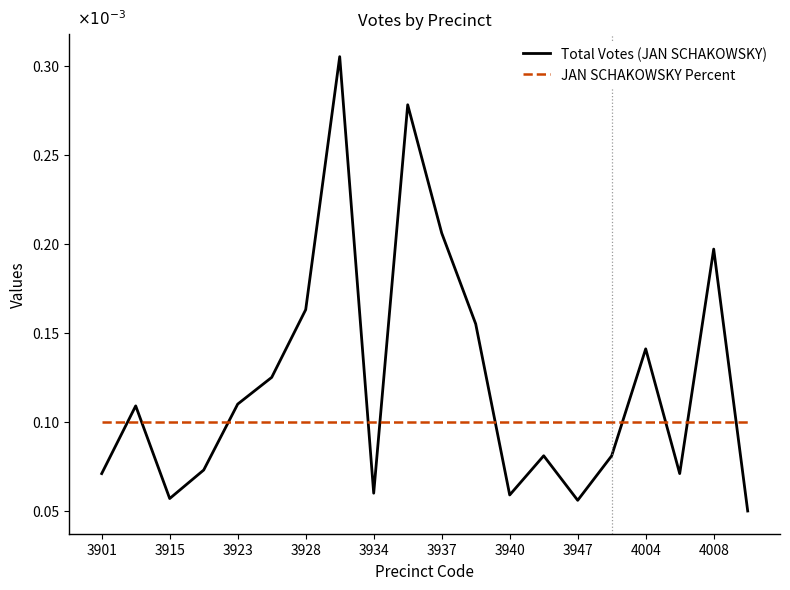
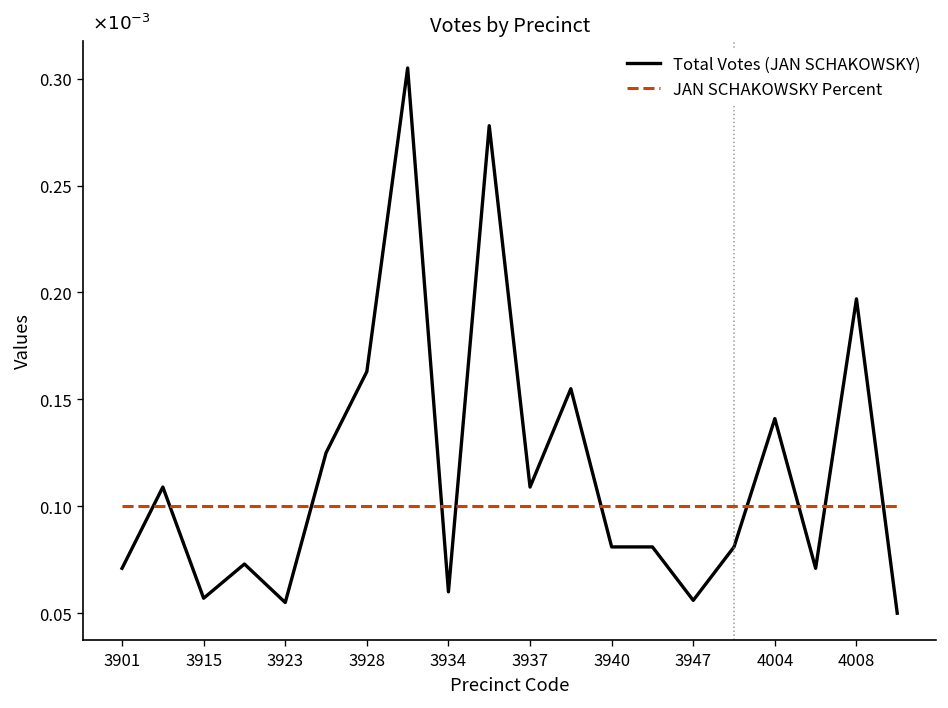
  {
    "Total Votes (JAN SCHAKOWSKY)": {
      "3901": 0.071,
      "3915": 0.057,
-     "3923": 0.110,
+     "3923": 0.055,
      "3928": 0.163,
      "3934": 0.060,
-     "3937": 0.206,
-     "3940": 0.059,
+     "3937": 0.109,
+     "3940": 0.081,
      "3947": 0.056,
      "4004": 0.141,
      "4008": 0.197
    },
    "JAN SCHAKOWSKY Percent": {
      "3901": 0.100,
      "3915": 0.100,
      "3923": 0.100,
      "3928": 0.100,
      "3934": 0.100,
      "3937": 0.100,
      "3940": 0.100,
      "3947": 0.100,
      "4004": 0.100,
      "4008": 0.100
    }
  }
